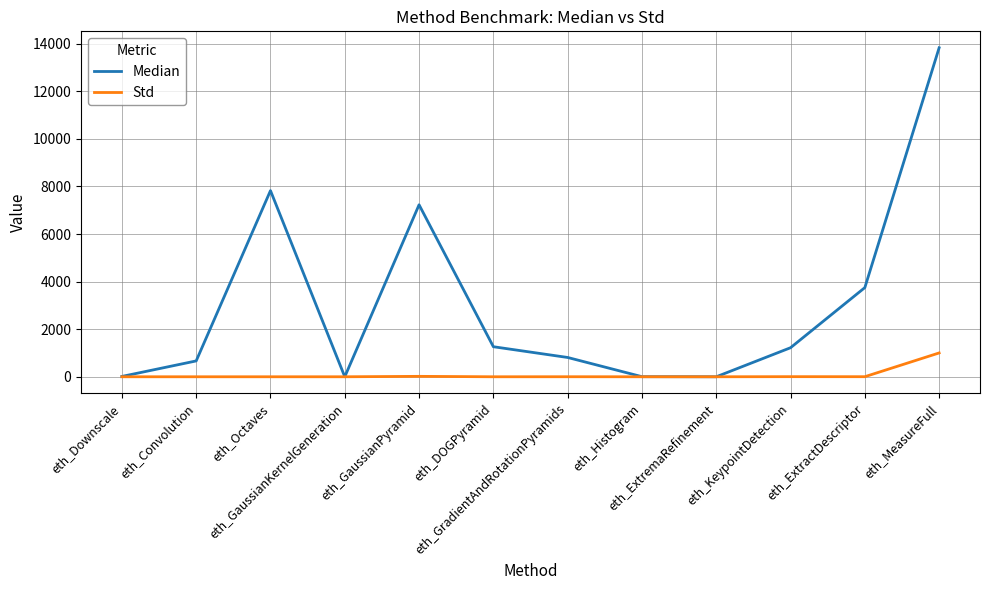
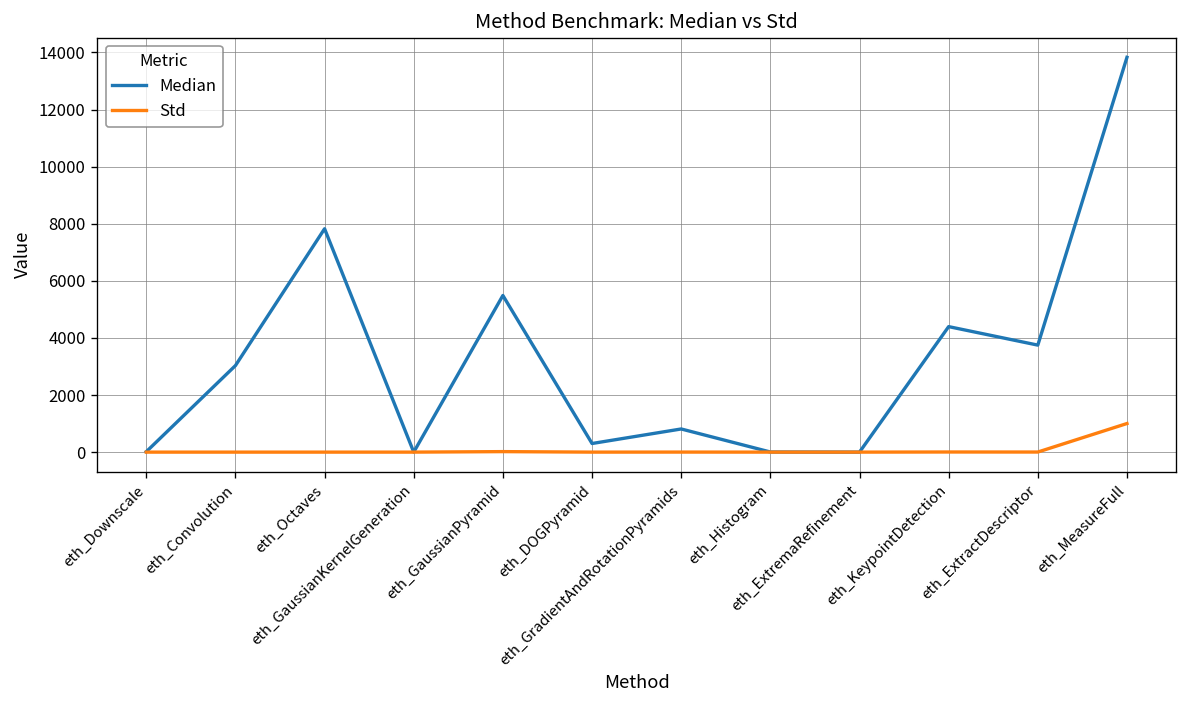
  {
    "Median": {
-     "eth_Convolution": 700,
+     "eth_Convolution": 3000,
      "eth_Octaves": 7800,
-     "eth_GaussianPyramid": 7200,
-     "eth_DOGPyramid": 1300,
+     "eth_GaussianPyramid": 5500,
+     "eth_DOGPyramid": 300,
      "eth_GradientAndRotationPyramids": 800,
-     "eth_KeypointDetection": 1200,
+     "eth_KeypointDetection": 4400,
      "eth_ExtractDescriptor": 3700,
      "eth_MeasureFull": 13800
    },
    "Std": {
      "eth_Convolution": 0,
      "eth_Octaves": 0,
      "eth_GaussianPyramid": 0,
      "eth_DOGPyramid": 0,
      "eth_GradientAndRotationPyramids": 0,
      "eth_KeypointDetection": 0,
      "eth_ExtractDescriptor": 0,
      "eth_MeasureFull": 1000
    }
  }
